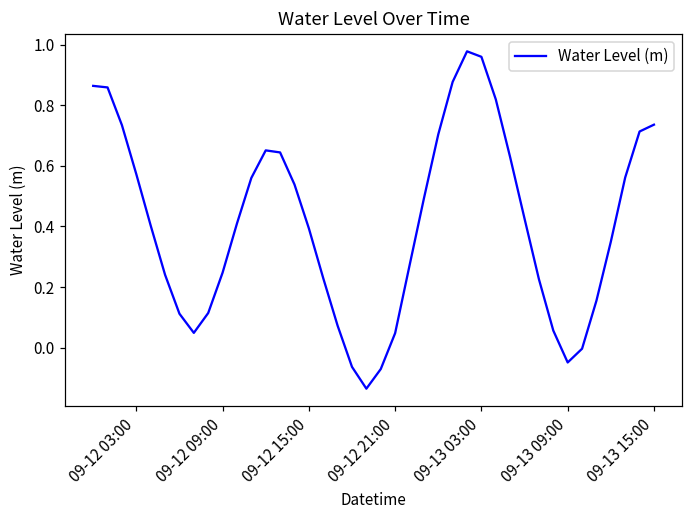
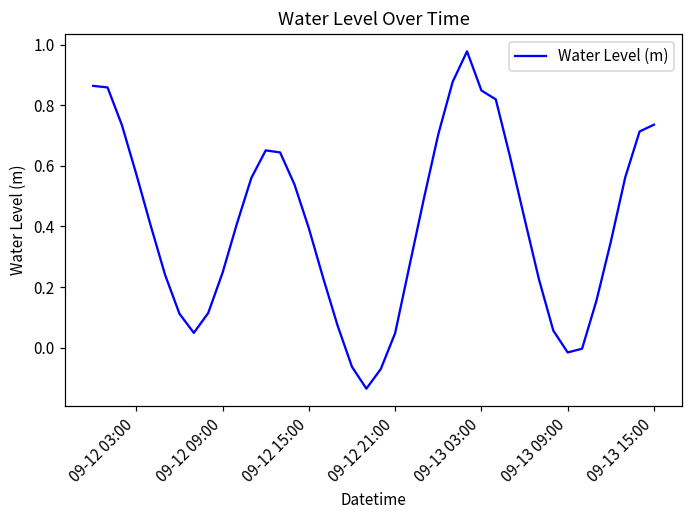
  {
    "09-12 03:00": 0.57,
    "09-12 09:00": 0.25,
    "09-12 15:00": 0.39,
    "09-12 21:00": 0.05,
-   "09-13 03:00": 0.96,
-   "09-13 09:00": -0.05,
+   "09-13 03:00": 0.85,
+   "09-13 09:00": -0.02,
    "09-13 15:00": 0.74
  }
